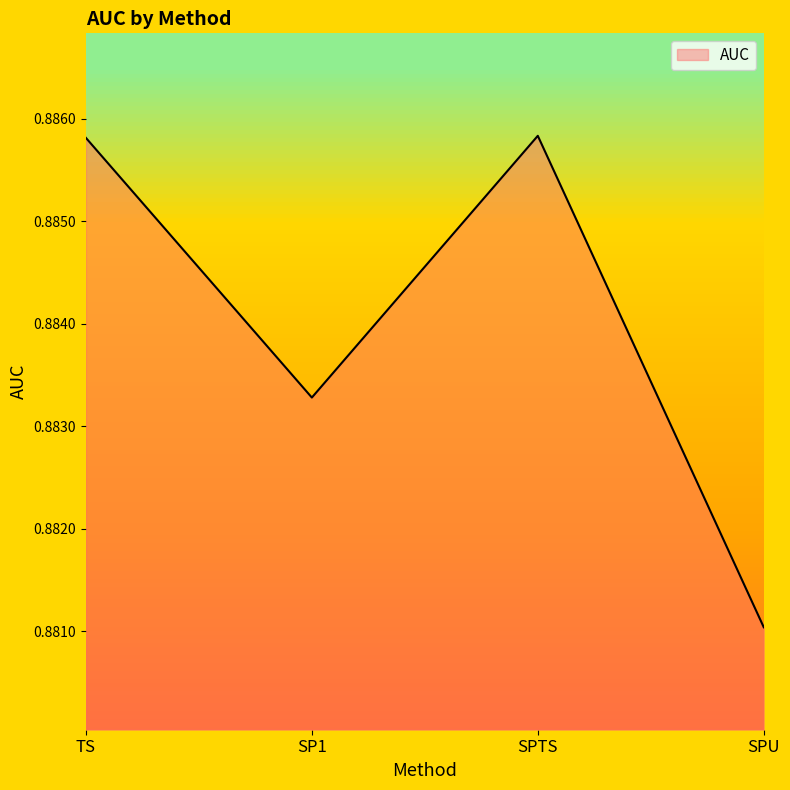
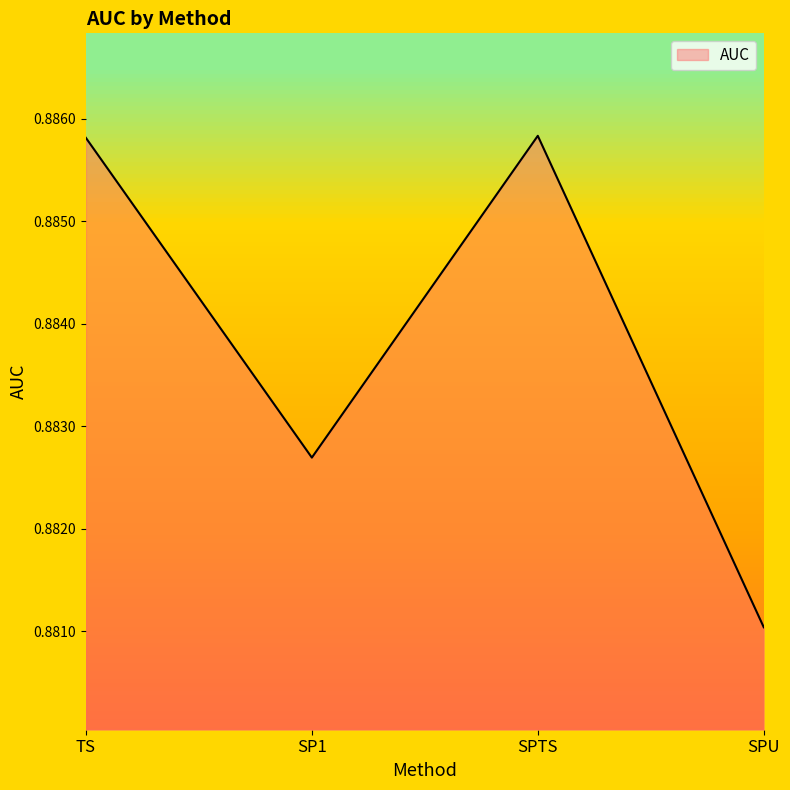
  {
    "TS": 0.88582,
-   "SP1": 0.88328,
+   "SP1": 0.88270,
    "SPTS": 0.88584,
    "SPU": 0.88104
  }
